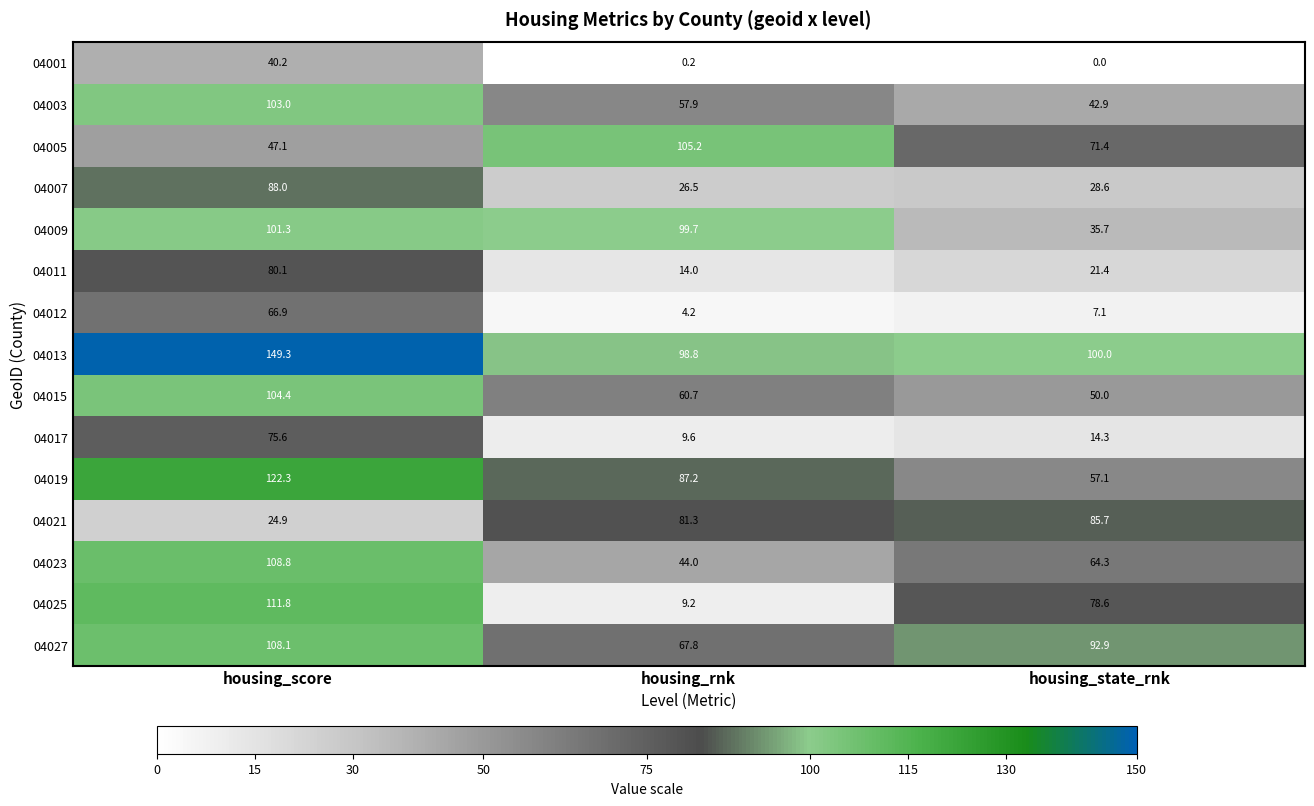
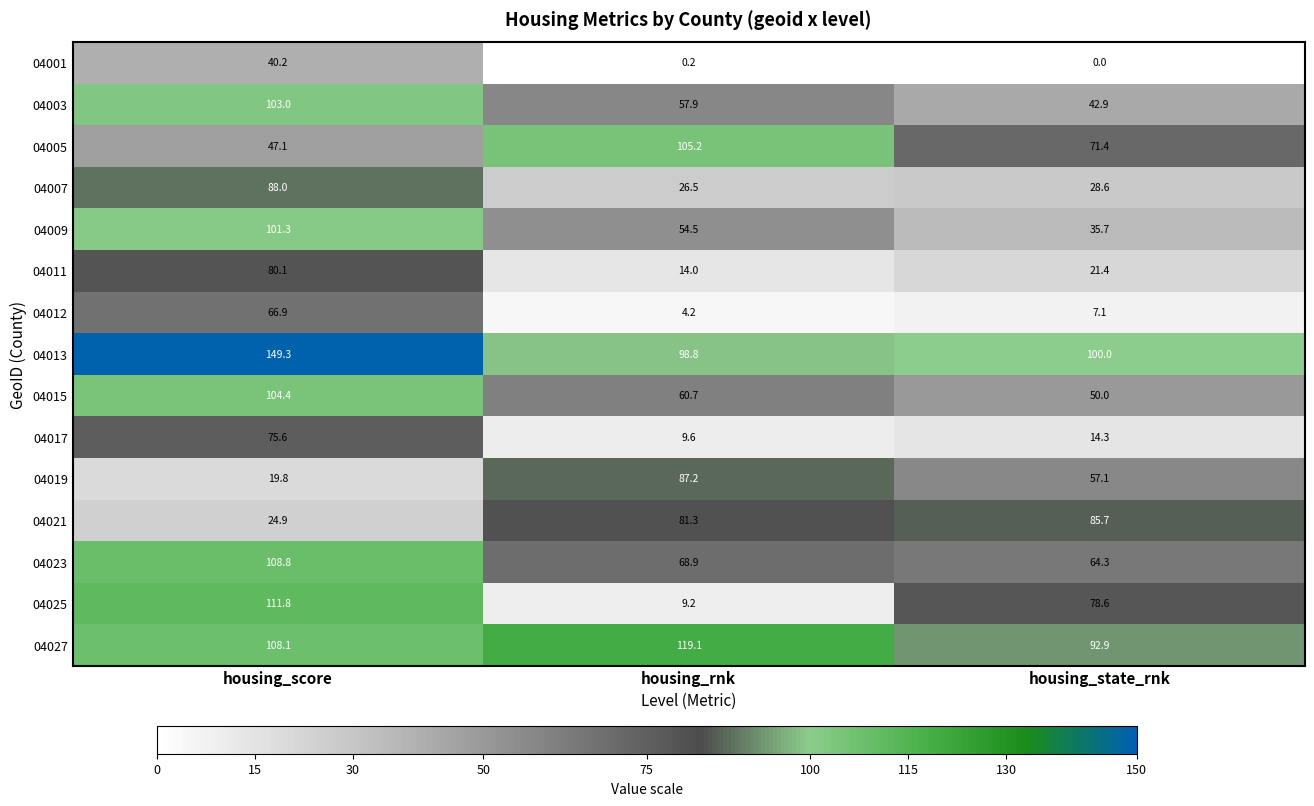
  {
    "04001": {
      "housing_score": 40.2,
      "housing_rnk": 0.2,
      "housing_state_rnk": 0.0
    },
    "04003": {
      "housing_score": 103.0,
      "housing_rnk": 57.9,
      "housing_state_rnk": 42.9
    },
    "04005": {
      "housing_score": 47.1,
      "housing_rnk": 105.2,
      "housing_state_rnk": 71.4
    },
    "04007": {
      "housing_score": 88.0,
      "housing_rnk": 26.5,
      "housing_state_rnk": 28.6
    },
    "04009": {
      "housing_score": 101.3,
-     "housing_rnk": 99.7,
+     "housing_rnk": 54.5,
      "housing_state_rnk": 35.7
    },
    "04011": {
      "housing_score": 80.1,
      "housing_rnk": 14.0,
      "housing_state_rnk": 21.4
    },
    "04012": {
      "housing_score": 66.9,
      "housing_rnk": 4.2,
      "housing_state_rnk": 7.1
    },
    "04013": {
      "housing_score": 149.3,
      "housing_rnk": 98.8,
      "housing_state_rnk": 100.0
    },
    "04015": {
      "housing_score": 104.4,
      "housing_rnk": 60.7,
      "housing_state_rnk": 50.0
    },
    "04017": {
      "housing_score": 75.6,
      "housing_rnk": 9.6,
      "housing_state_rnk": 14.3
    },
    "04019": {
-     "housing_score": 122.3,
+     "housing_score": 19.8,
      "housing_rnk": 87.2,
      "housing_state_rnk": 57.1
    },
    "04021": {
      "housing_score": 24.9,
      "housing_rnk": 81.3,
      "housing_state_rnk": 85.7
    },
    "04023": {
      "housing_score": 108.8,
-     "housing_rnk": 44.0,
+     "housing_rnk": 68.9,
      "housing_state_rnk": 64.3
    },
    "04025": {
      "housing_score": 111.8,
      "housing_rnk": 9.2,
      "housing_state_rnk": 78.6
    },
    "04027": {
      "housing_score": 108.1,
-     "housing_rnk": 67.8,
+     "housing_rnk": 119.1,
      "housing_state_rnk": 92.9
    }
  }
